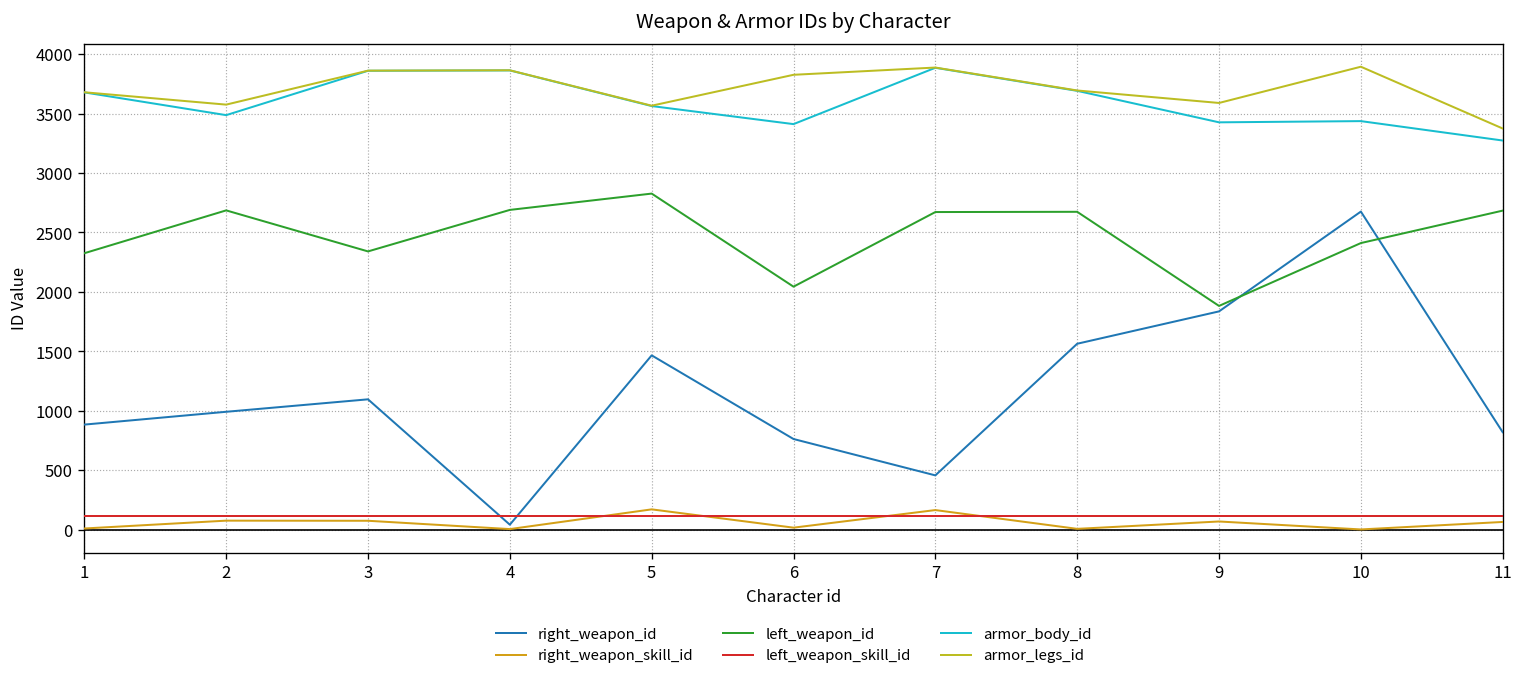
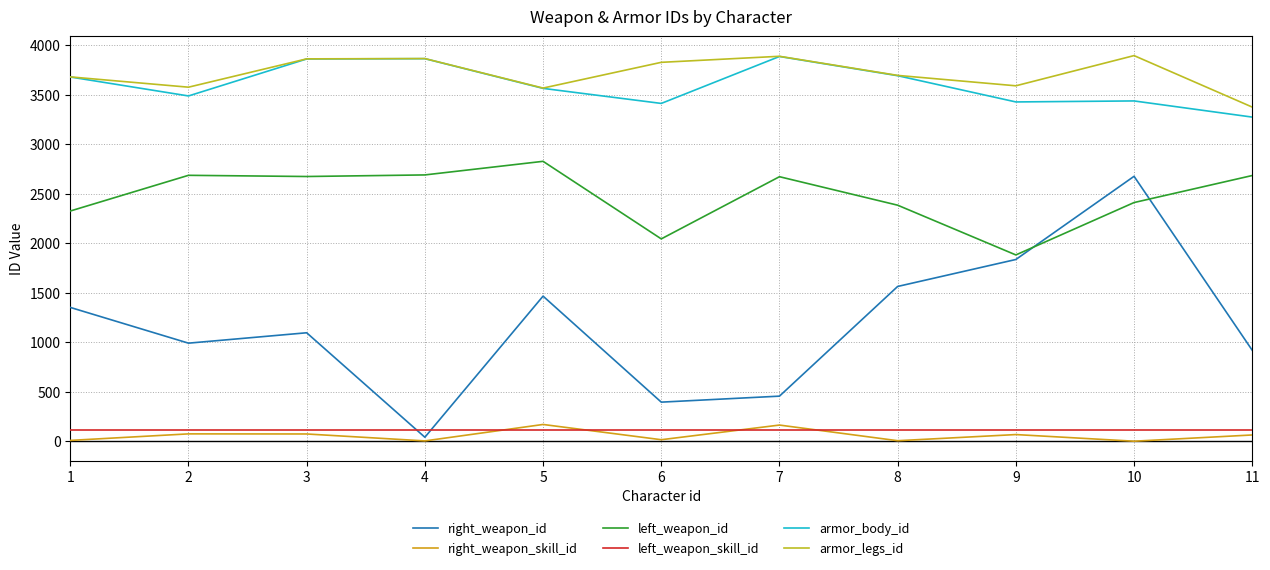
  {
    "right_weapon_id": {
-     "1": 900,
+     "1": 1400,
      "2": 1000,
      "3": 1100,
      "4": 0,
      "5": 1500,
-     "6": 800,
+     "6": 400,
      "7": 500,
      "8": 1600,
      "9": 1800,
      "10": 2700,
-     "11": 800
+     "11": 900
    },
    "left_weapon_id": {
      "1": 2300,
      "2": 2700,
-     "3": 2300,
+     "3": 2700,
      "4": 2700,
      "5": 2800,
      "6": 2000,
      "7": 2700,
-     "8": 2700,
+     "8": 2400,
      "9": 1900,
      "10": 2400,
      "11": 2700
    },
    "left_weapon_skill_id": {
      "1": 100,
      "2": 100,
      "3": 100,
      "4": 100,
      "5": 100,
      "6": 100,
      "7": 100,
      "8": 100,
      "9": 100,
      "10": 100,
      "11": 100
    },
    "armor_body_id": {
      "2": 3500,
      "6": 3400,
      "9": 3400,
      "10": 3400,
      "11": 3300
    }
  }
